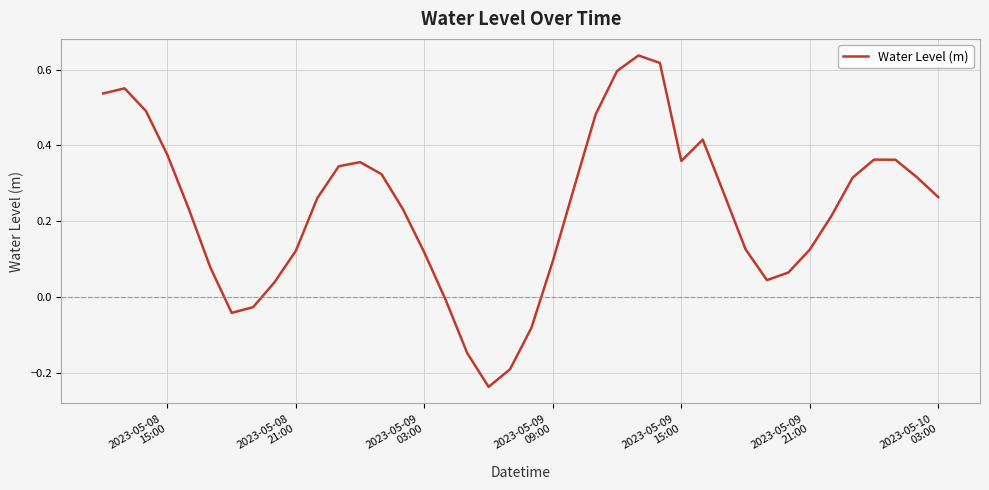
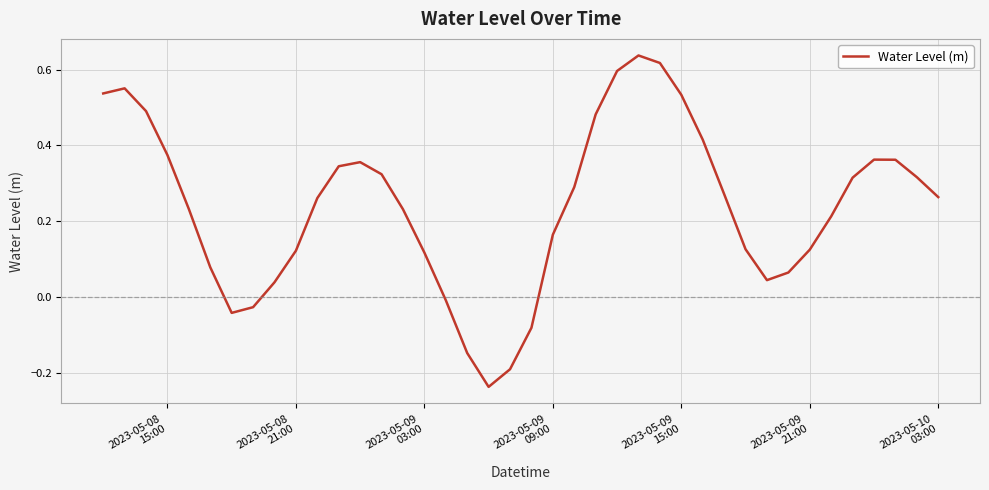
  {
    "2023-05-08 15:00": 0.37,
    "2023-05-08 21:00": 0.12,
    "2023-05-09 03:00": 0.12,
-   "2023-05-09 09:00": 0.10,
-   "2023-05-09 15:00": 0.36,
+   "2023-05-09 09:00": 0.16,
+   "2023-05-09 15:00": 0.53,
    "2023-05-09 21:00": 0.12,
    "2023-05-10 03:00": 0.26
  }
